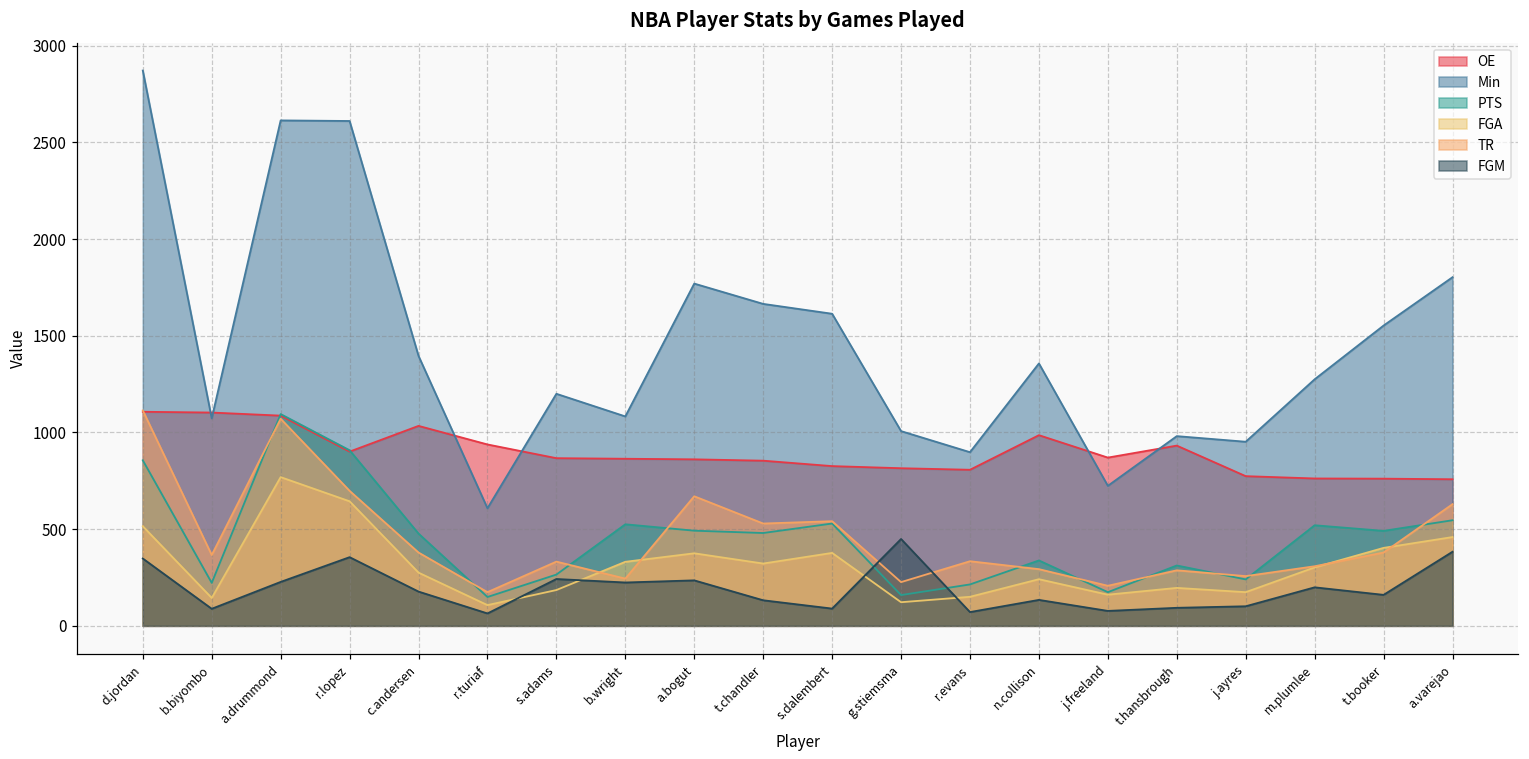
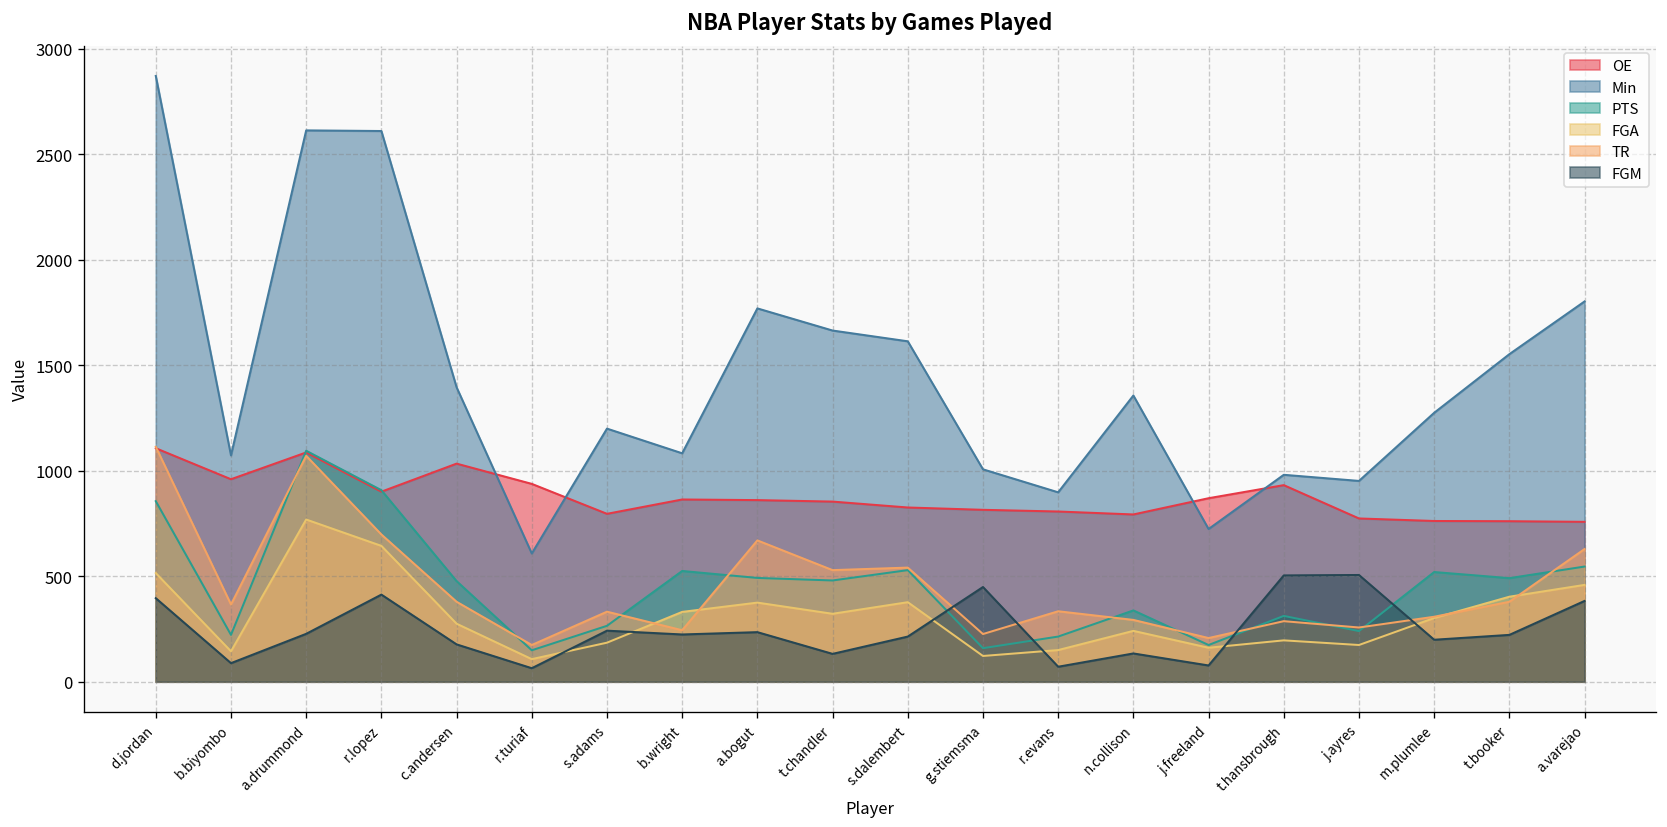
  {
    "OE": {
-     "b.biyombo": 1100,
+     "b.biyombo": 960,
      "c.andersen": 1030,
      "r.turiaf": 940,
-     "s.adams": 870,
+     "s.adams": 800,
      "b.wright": 860,
      "a.bogut": 860,
      "t.chandler": 850,
      "s.dalembert": 830,
      "g.stiemsma": 820,
      "r.evans": 810,
-     "n.collison": 990,
+     "n.collison": 790,
      "j.freeland": 870,
      "t.hansbrough": 930,
      "j.ayres": 770,
      "m.plumlee": 760,
      "t.booker": 760,
      "a.varejao": 760
    },
    "FGM": {
-     "d.jordan": 350,
+     "d.jordan": 400,
      "b.biyombo": 90,
      "a.drummond": 230,
-     "r.lopez": 360,
+     "r.lopez": 410,
      "c.andersen": 180,
      "r.turiaf": 60,
      "s.adams": 240,
      "b.wright": 220,
      "a.bogut": 240,
      "t.chandler": 130,
-     "s.dalembert": 90,
+     "s.dalembert": 210,
      "g.stiemsma": 450,
      "r.evans": 70,
      "n.collison": 130,
      "j.freeland": 80,
-     "t.hansbrough": 90,
-     "j.ayres": 100,
+     "t.hansbrough": 500,
+     "j.ayres": 510,
      "m.plumlee": 200,
-     "t.booker": 160,
+     "t.booker": 220,
      "a.varejao": 380
    }
  }
